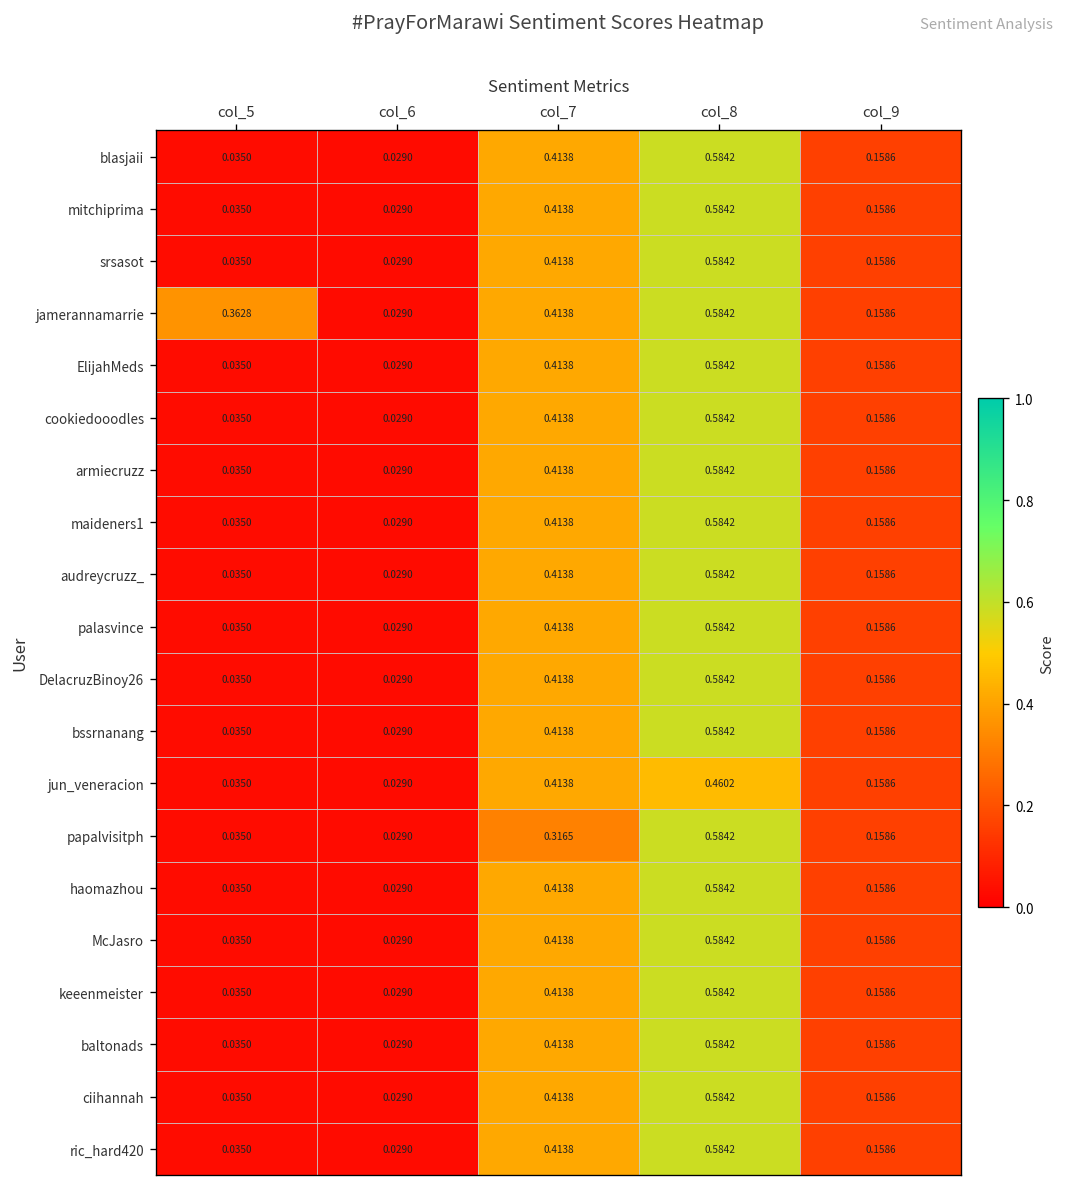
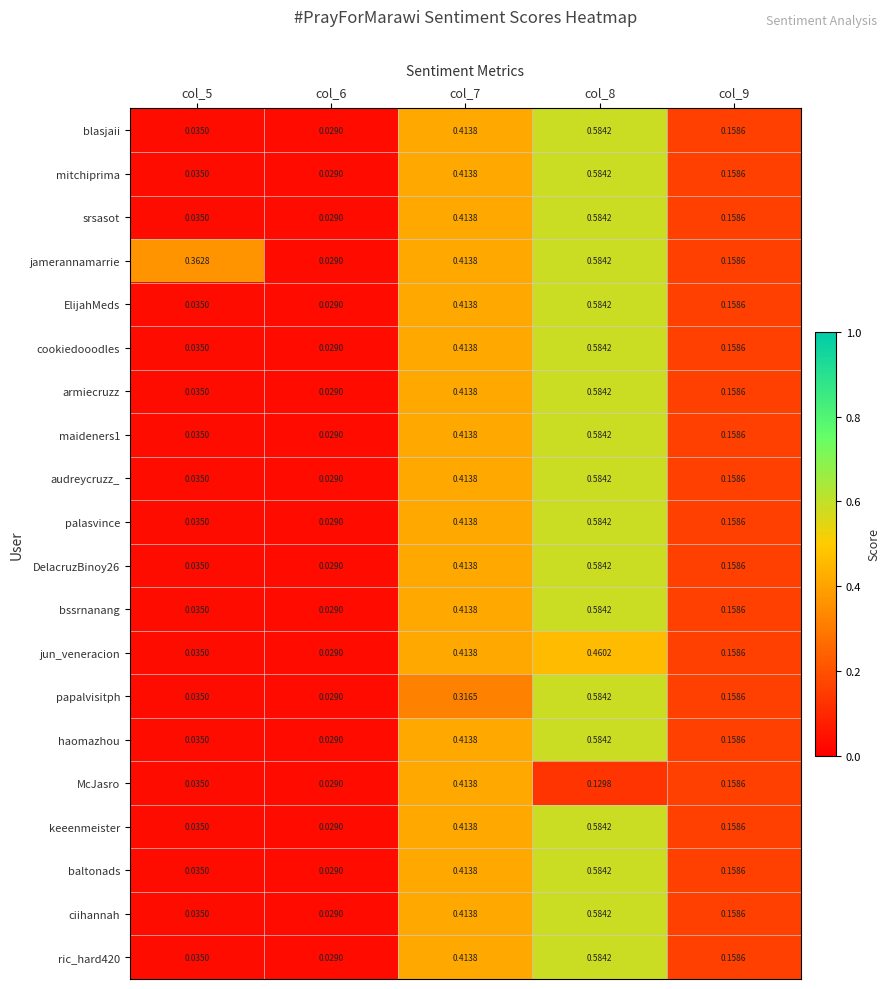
  {
    "blasjaii": {
      "col_5": 0.0350,
      "col_6": 0.0290,
      "col_7": 0.4138,
      "col_8": 0.5842,
      "col_9": 0.1586
    },
    "mitchiprima": {
      "col_5": 0.0350,
      "col_6": 0.0290,
      "col_7": 0.4138,
      "col_8": 0.5842,
      "col_9": 0.1586
    },
    "srsasot": {
      "col_5": 0.0350,
      "col_6": 0.0290,
      "col_7": 0.4138,
      "col_8": 0.5842,
      "col_9": 0.1586
    },
    "jamerannamarrie": {
      "col_5": 0.3628,
      "col_6": 0.0290,
      "col_7": 0.4138,
      "col_8": 0.5842,
      "col_9": 0.1586
    },
    "ElijahMeds": {
      "col_5": 0.0350,
      "col_6": 0.0290,
      "col_7": 0.4138,
      "col_8": 0.5842,
      "col_9": 0.1586
    },
    "cookiedooodles": {
      "col_5": 0.0350,
      "col_6": 0.0290,
      "col_7": 0.4138,
      "col_8": 0.5842,
      "col_9": 0.1586
    },
    "armiecruzz": {
      "col_5": 0.0350,
      "col_6": 0.0290,
      "col_7": 0.4138,
      "col_8": 0.5842,
      "col_9": 0.1586
    },
    "maideners1": {
      "col_5": 0.0350,
      "col_6": 0.0290,
      "col_7": 0.4138,
      "col_8": 0.5842,
      "col_9": 0.1586
    },
    "audreycruzz_": {
      "col_5": 0.0350,
      "col_6": 0.0290,
      "col_7": 0.4138,
      "col_8": 0.5842,
      "col_9": 0.1586
    },
    "palasvince": {
      "col_5": 0.0350,
      "col_6": 0.0290,
      "col_7": 0.4138,
      "col_8": 0.5842,
      "col_9": 0.1586
    },
    "DelacruzBinoy26": {
      "col_5": 0.0350,
      "col_6": 0.0290,
      "col_7": 0.4138,
      "col_8": 0.5842,
      "col_9": 0.1586
    },
    "bssrnanang": {
      "col_5": 0.0350,
      "col_6": 0.0290,
      "col_7": 0.4138,
      "col_8": 0.5842,
      "col_9": 0.1586
    },
    "jun_veneracion": {
      "col_5": 0.0350,
      "col_6": 0.0290,
      "col_7": 0.4138,
      "col_8": 0.4602,
      "col_9": 0.1586
    },
    "papalvisitph": {
      "col_5": 0.0350,
      "col_6": 0.0290,
      "col_7": 0.3165,
      "col_8": 0.5842,
      "col_9": 0.1586
    },
    "haomazhou": {
      "col_5": 0.0350,
      "col_6": 0.0290,
      "col_7": 0.4138,
      "col_8": 0.5842,
      "col_9": 0.1586
    },
    "McJasro": {
      "col_5": 0.0350,
      "col_6": 0.0290,
      "col_7": 0.4138,
-     "col_8": 0.5842,
+     "col_8": 0.1298,
      "col_9": 0.1586
    },
    "keeenmeister": {
      "col_5": 0.0350,
      "col_6": 0.0290,
      "col_7": 0.4138,
      "col_8": 0.5842,
      "col_9": 0.1586
    },
    "baltonads": {
      "col_5": 0.0350,
      "col_6": 0.0290,
      "col_7": 0.4138,
      "col_8": 0.5842,
      "col_9": 0.1586
    },
    "ciihannah": {
      "col_5": 0.0350,
      "col_6": 0.0290,
      "col_7": 0.4138,
      "col_8": 0.5842,
      "col_9": 0.1586
    },
    "ric_hard420": {
      "col_5": 0.0350,
      "col_6": 0.0290,
      "col_7": 0.4138,
      "col_8": 0.5842,
      "col_9": 0.1586
    }
  }
